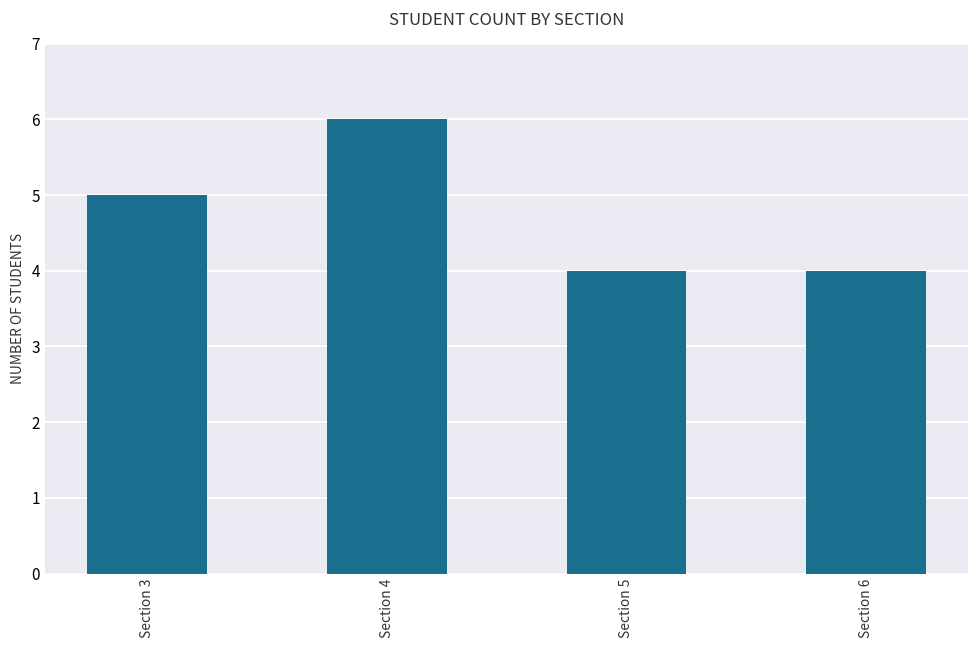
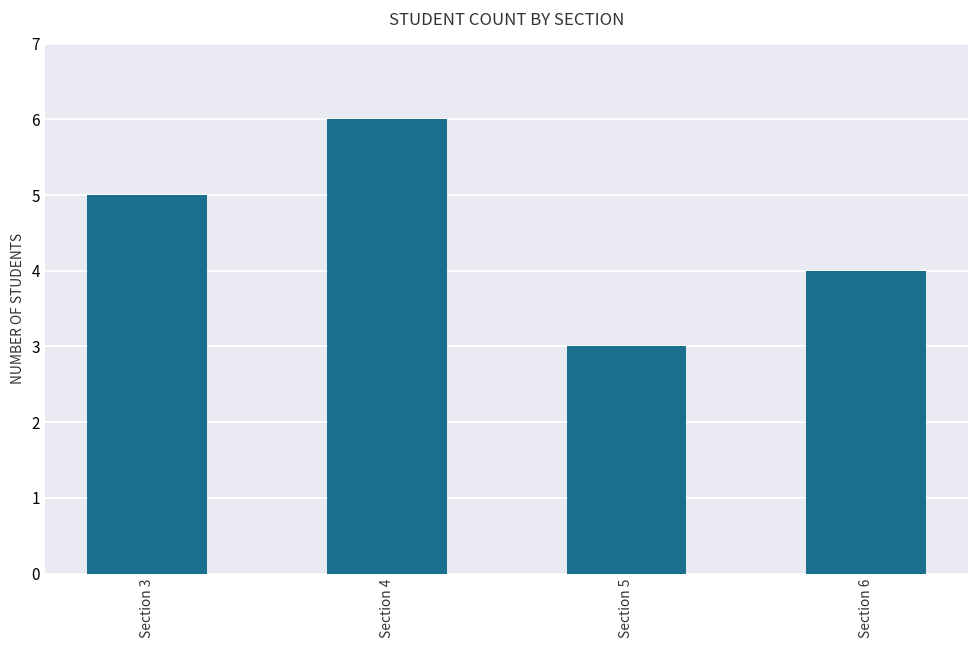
  {
    "Section 3": 5,
    "Section 4": 6,
-   "Section 5": 4,
+   "Section 5": 3,
    "Section 6": 4
  }
